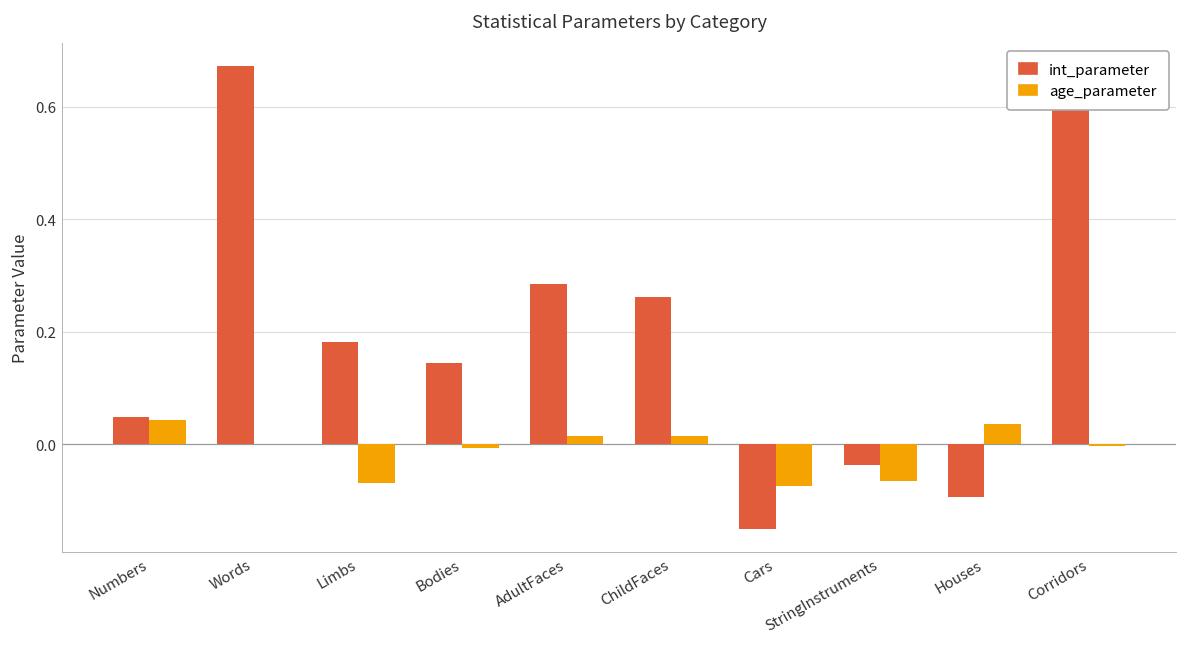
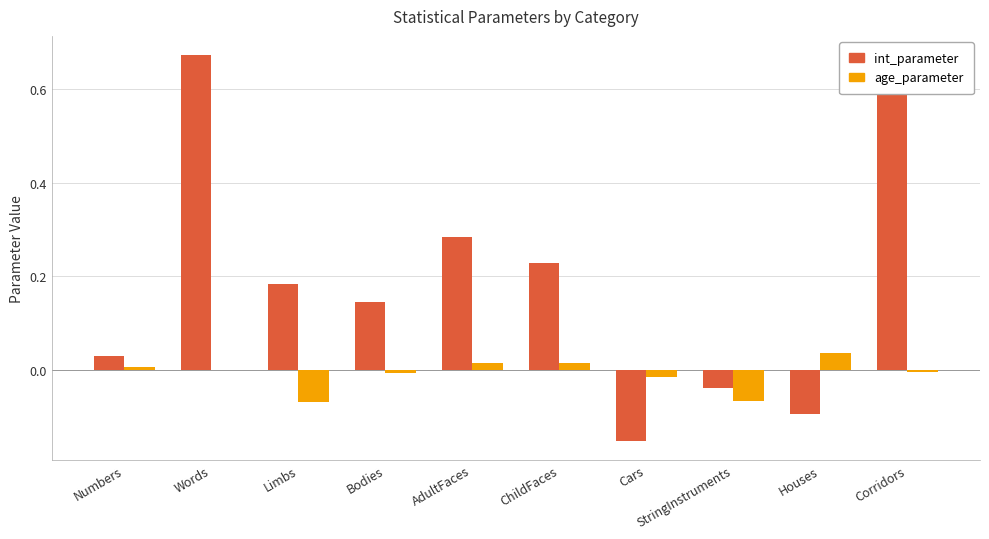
  {
    "int_parameter": {
-     "Numbers": 0.05,
+     "Numbers": 0.03,
      "Words": 0.67,
      "Limbs": 0.18,
      "Bodies": 0.14,
      "AdultFaces": 0.28,
-     "ChildFaces": 0.26,
+     "ChildFaces": 0.23,
      "Cars": -0.15,
      "StringInstruments": -0.04,
      "Houses": -0.09
    },
    "age_parameter": {
-     "Numbers": 0.04,
+     "Numbers": 0.01,
      "Limbs": -0.07,
      "Bodies": -0.01,
      "AdultFaces": 0.02,
      "ChildFaces": 0.02,
-     "Cars": -0.07,
+     "Cars": -0.02,
      "StringInstruments": -0.06,
      "Houses": 0.04
    }
  }
